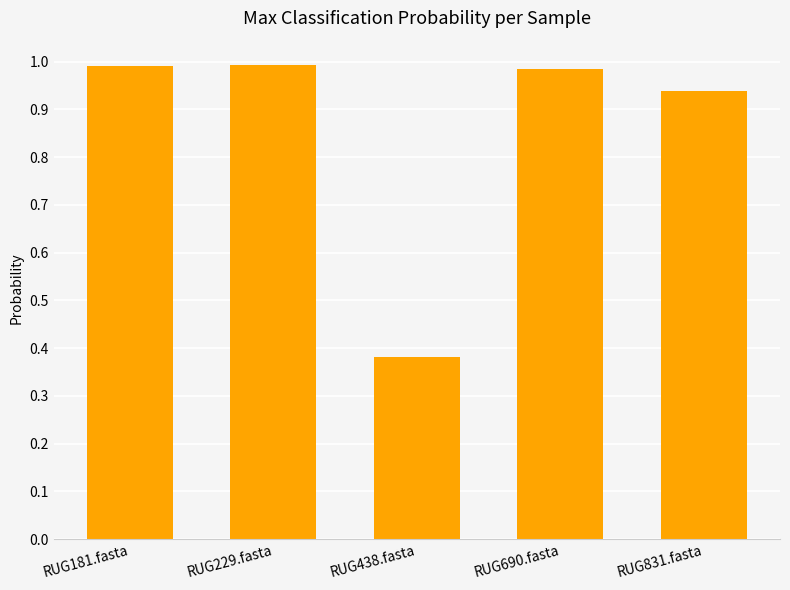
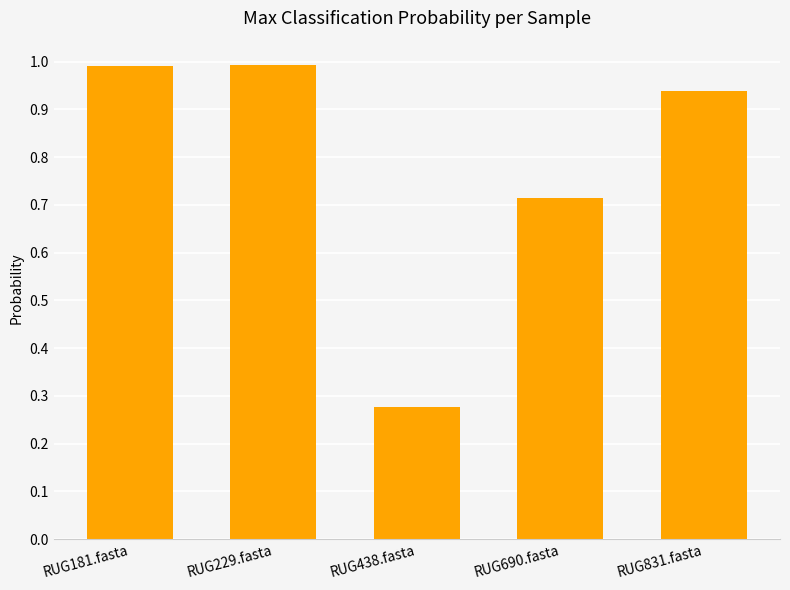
  {
    "RUG181.fasta": 0.99,
    "RUG229.fasta": 0.99,
-   "RUG438.fasta": 0.38,
-   "RUG690.fasta": 0.98,
+   "RUG438.fasta": 0.28,
+   "RUG690.fasta": 0.71,
    "RUG831.fasta": 0.94
  }
